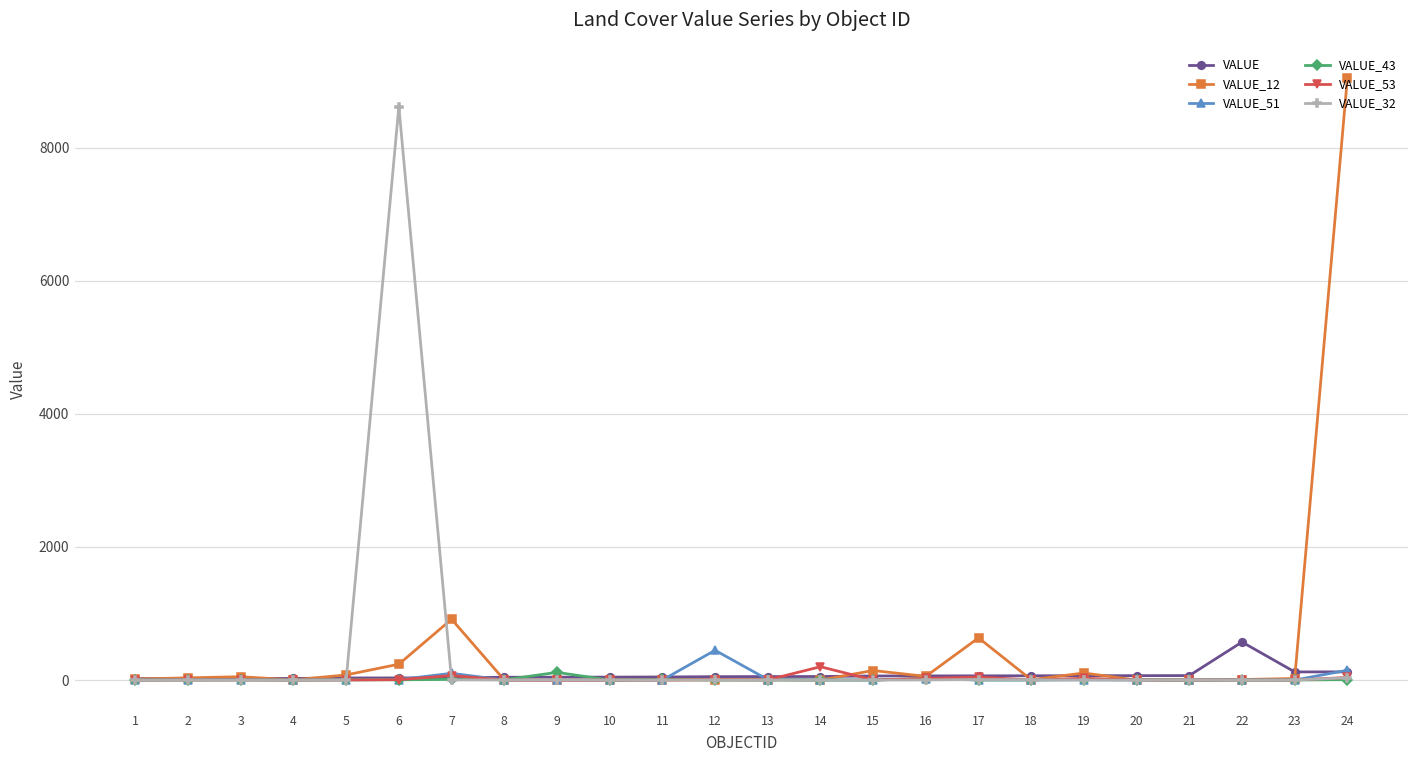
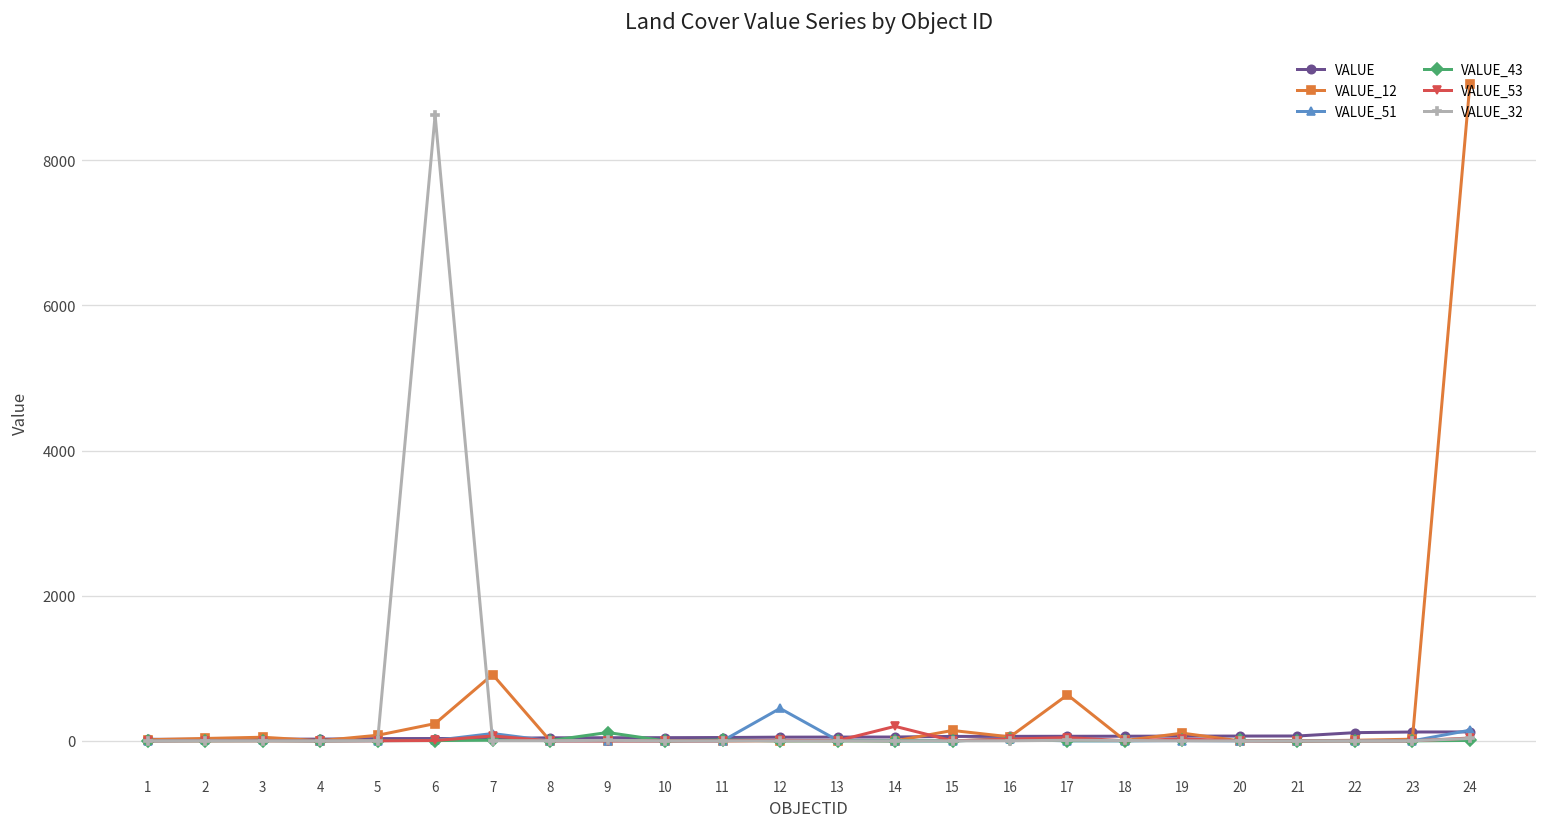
  {
    "VALUE": {
      "10": 0,
      "12": 100,
      "13": 100,
      "14": 100,
      "15": 100,
      "18": 100,
      "20": 100,
      "21": 100,
-     "22": 600,
+     "22": 100,
      "23": 100
    },
    "VALUE_51": {
      "12": 400
    },
    "VALUE_43": {
      "9": 100
    },
    "VALUE_32": {
      "6": 8600
    }
  }
